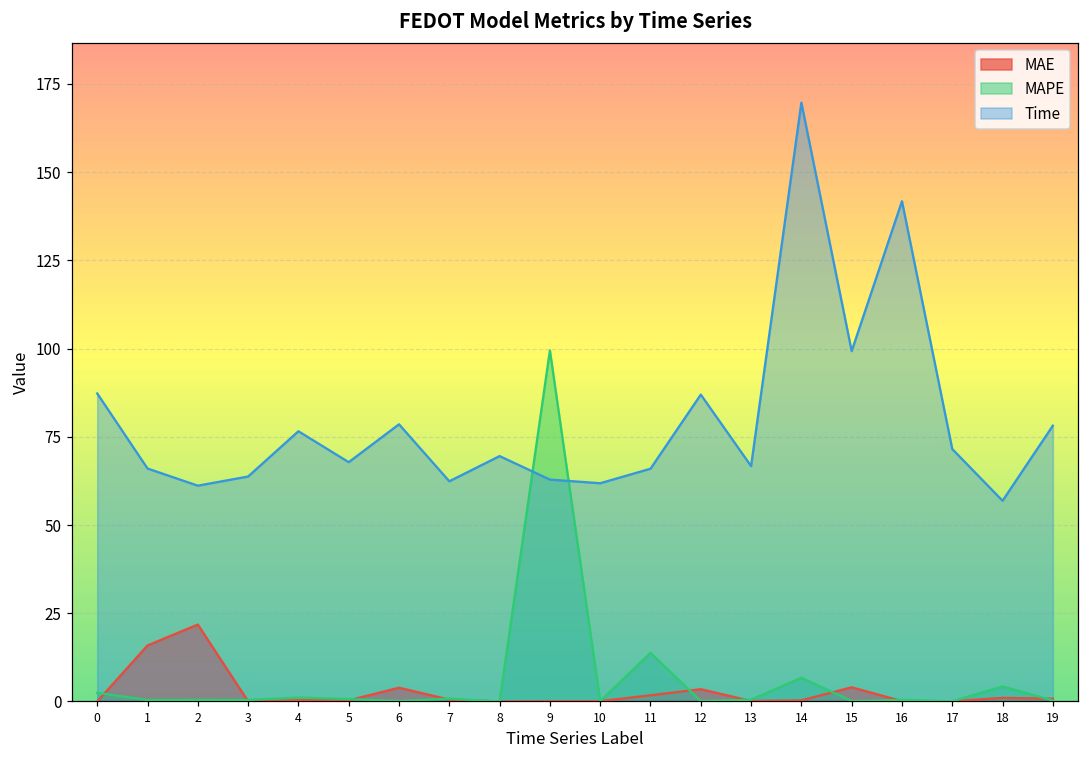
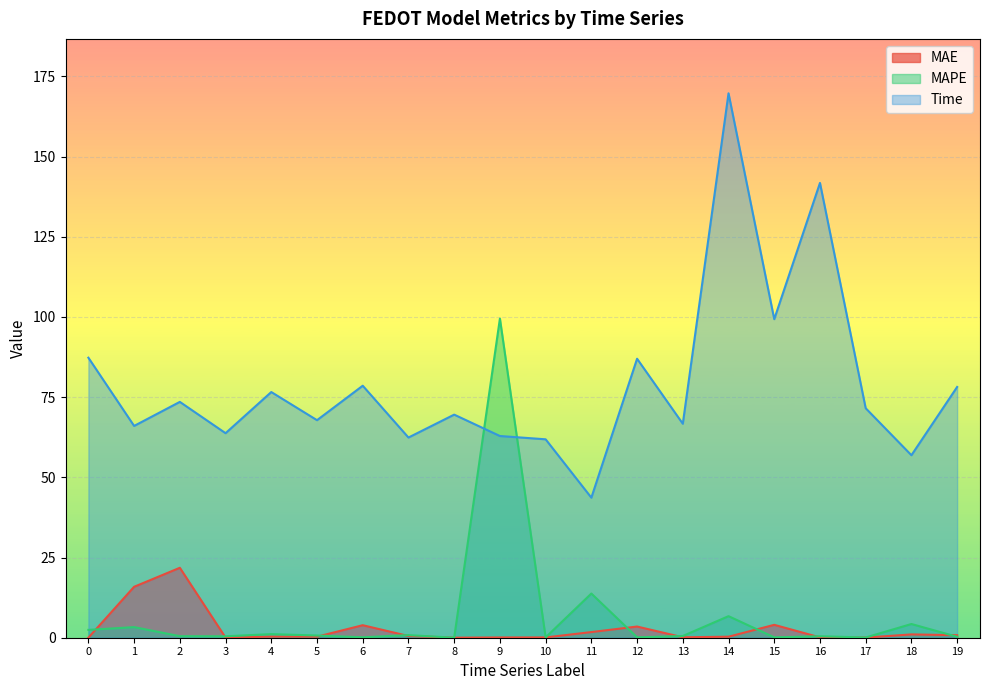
  {
    "MAE": {
      "0": 0,
      "1": 16,
      "2": 22,
      "6": 4,
      "9": 0,
      "11": 2,
      "12": 3,
      "14": 0,
      "15": 4,
      "18": 1
    },
    "MAPE": {
      "0": 2,
-     "1": 0,
+     "1": 3,
      "2": 0,
      "6": 0,
      "9": 99,
      "11": 14,
      "12": 0,
      "14": 7,
      "15": 0,
      "18": 4
    },
    "Time": {
      "0": 87,
      "1": 66,
-     "2": 61,
+     "2": 74,
      "3": 64,
      "4": 77,
      "5": 68,
      "6": 79,
      "7": 62,
      "8": 70,
      "9": 63,
      "10": 62,
-     "11": 66,
+     "11": 44,
      "12": 87,
      "13": 67,
      "14": 170,
      "15": 99,
      "16": 142,
      "17": 72,
      "18": 57,
      "19": 78
    }
  }
